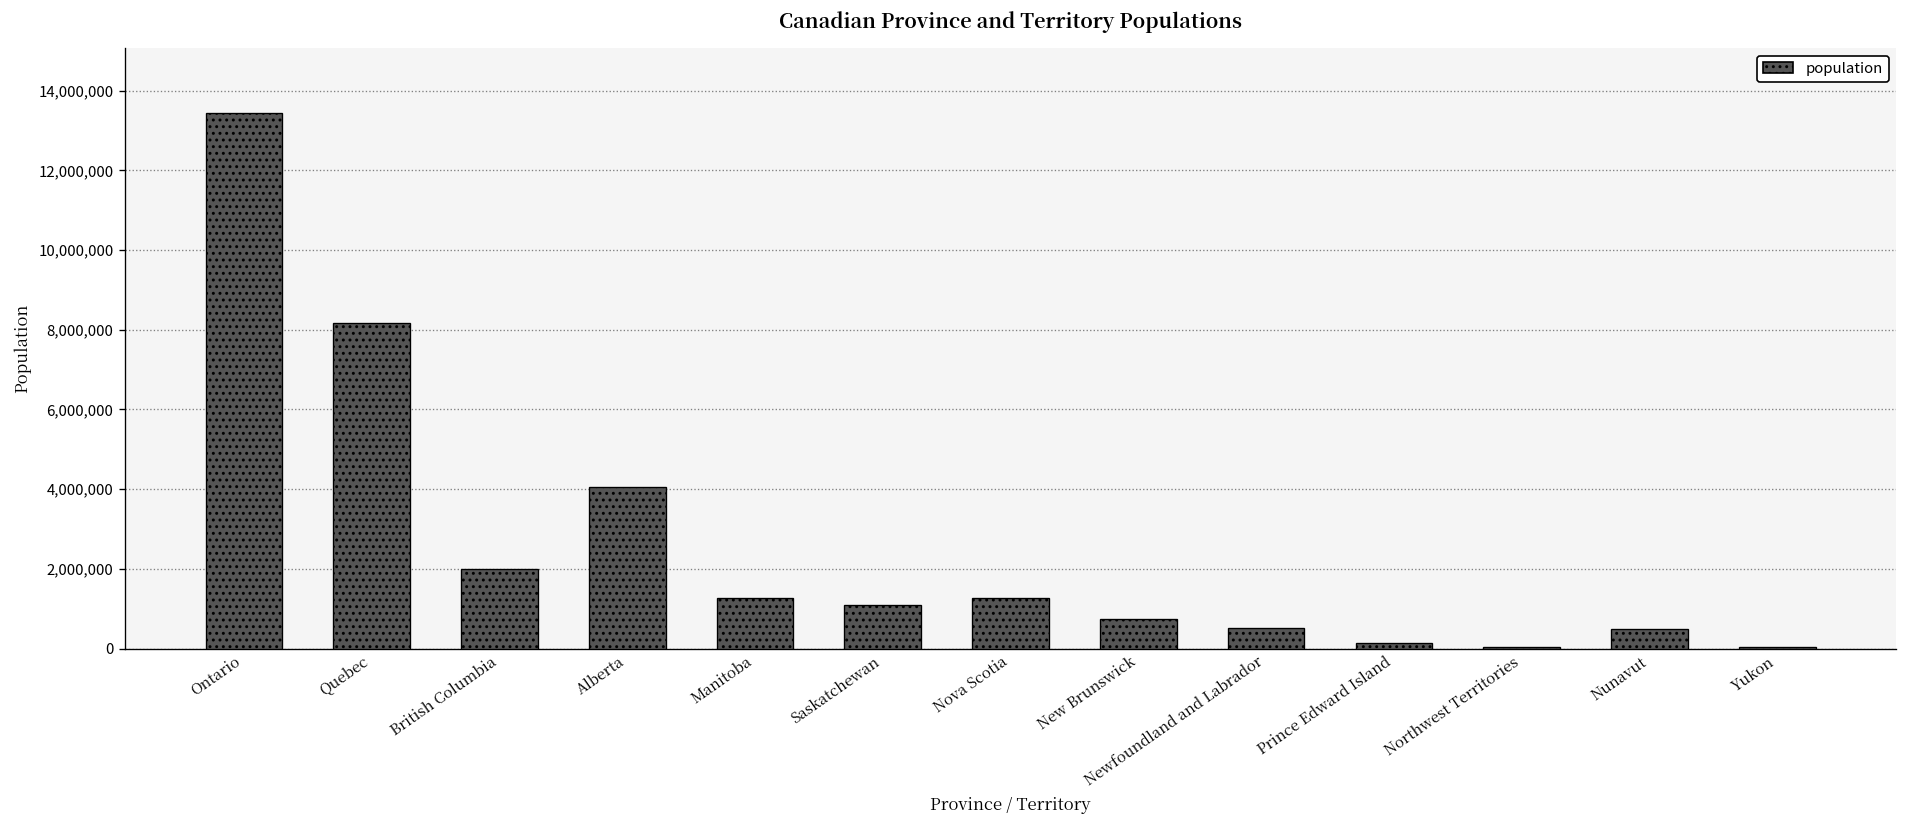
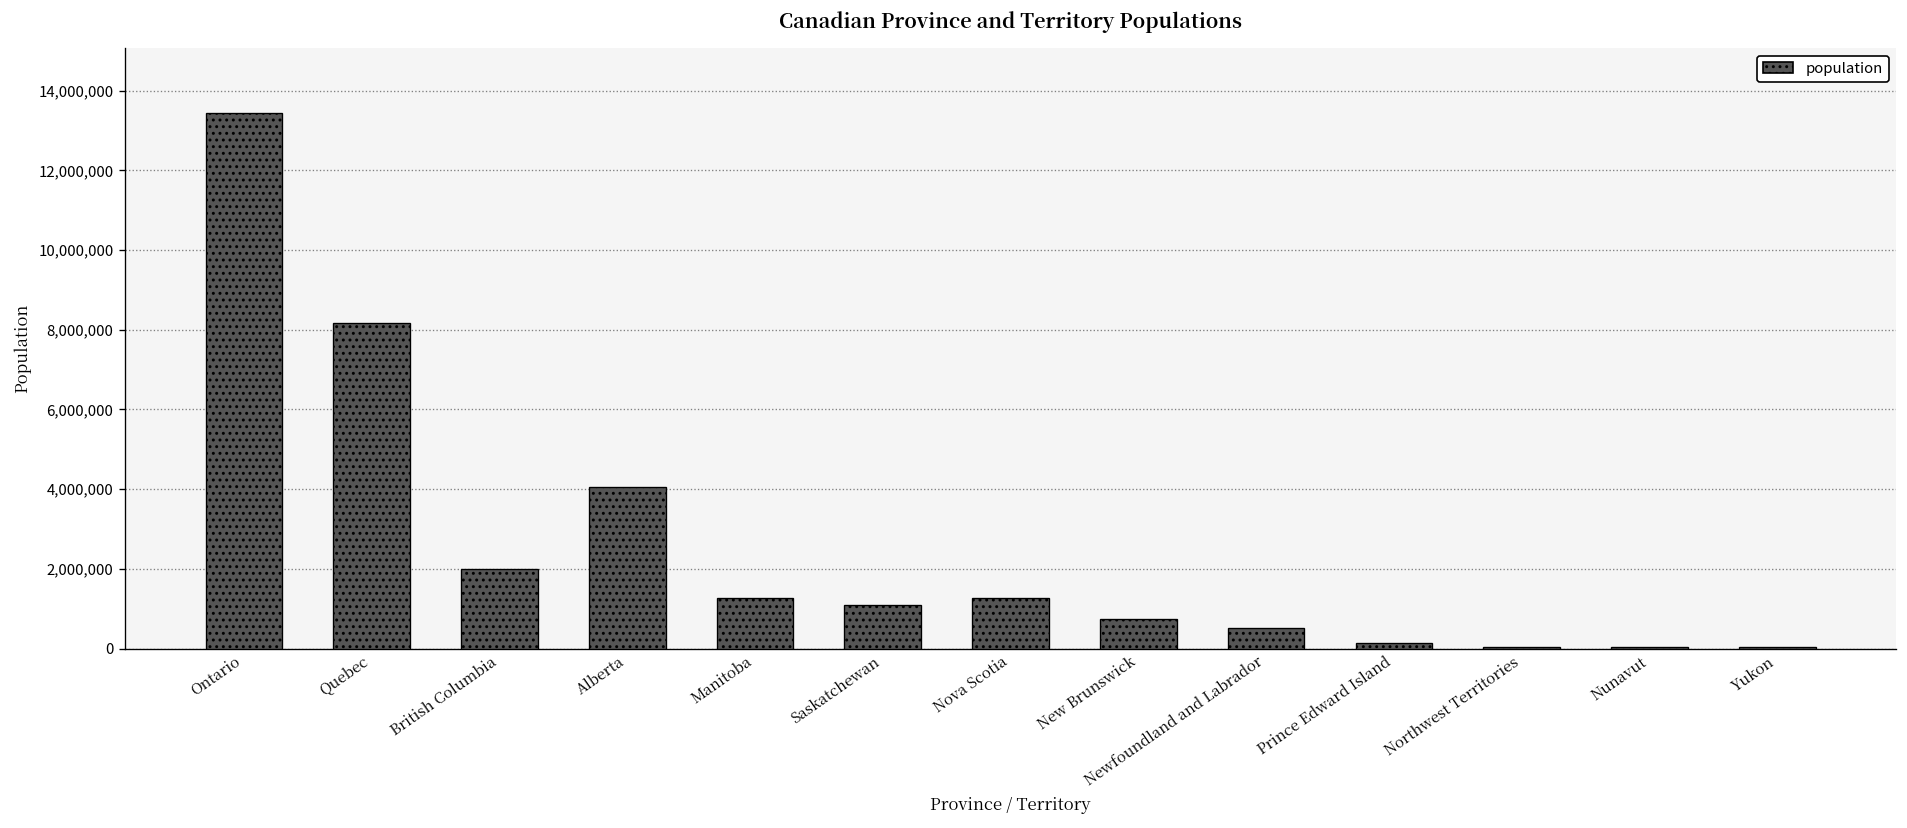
  {
    "Ontario": "13,400,000",
    "Quebec": "8,200,000",
    "British Columbia": "2,000,000",
    "Alberta": "4,100,000",
    "Manitoba": "1,300,000",
    "Saskatchewan": "1,100,000",
    "Nova Scotia": "1,300,000",
    "New Brunswick": "700,000",
    "Newfoundland and Labrador": "500,000",
    "Prince Edward Island": "100,000",
-   "Nunavut": "500,000"
+   "Nunavut": "0"
  }
